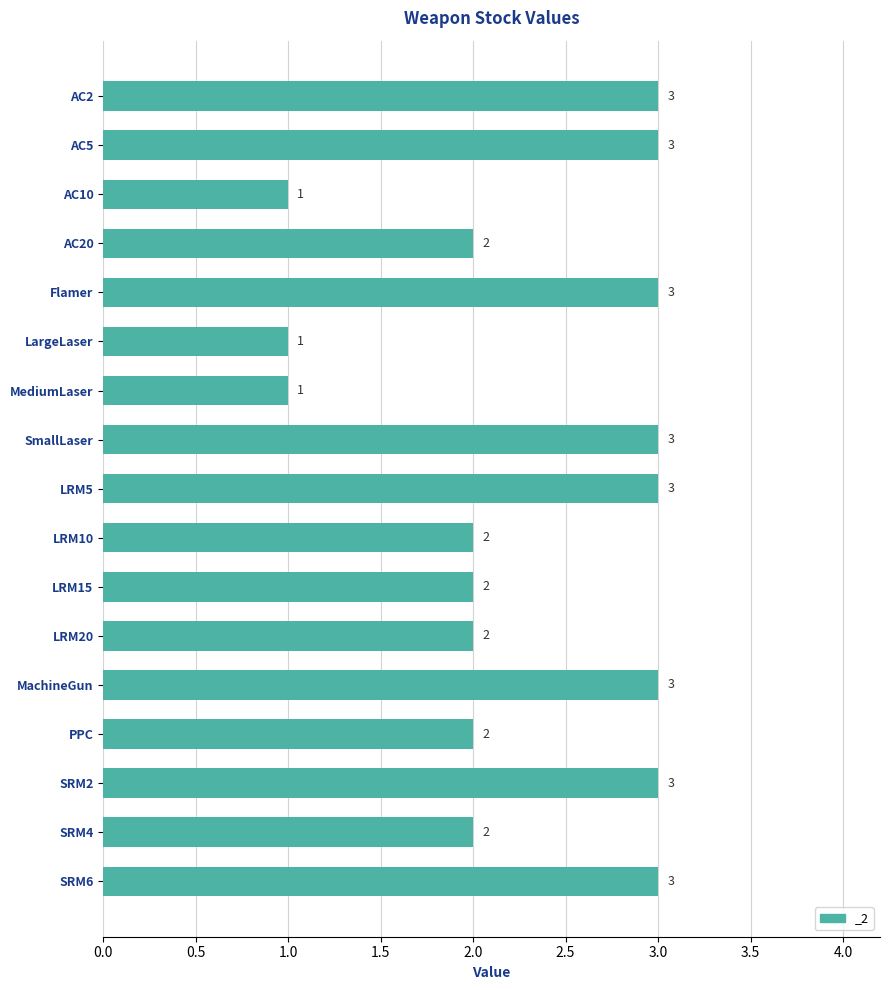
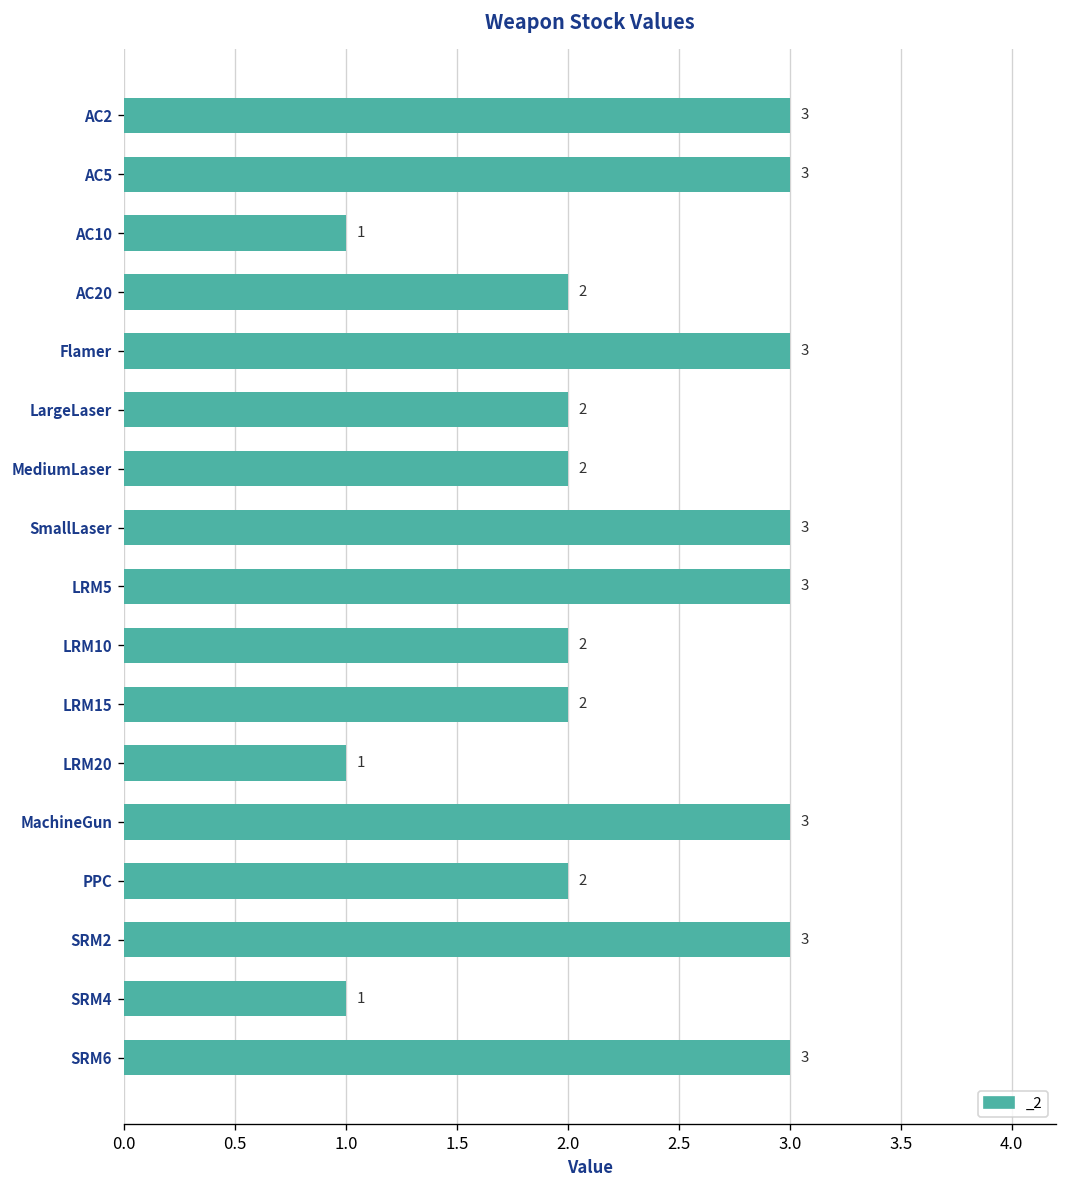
  {
    "AC2": 3,
    "AC5": 3,
    "AC10": 1,
    "AC20": 2,
    "Flamer": 3,
-   "LargeLaser": 1,
-   "MediumLaser": 1,
+   "LargeLaser": 2,
+   "MediumLaser": 2,
    "SmallLaser": 3,
    "LRM5": 3,
    "LRM10": 2,
    "LRM15": 2,
-   "LRM20": 2,
+   "LRM20": 1,
    "MachineGun": 3,
    "PPC": 2,
    "SRM2": 3,
-   "SRM4": 2,
+   "SRM4": 1,
    "SRM6": 3
  }
